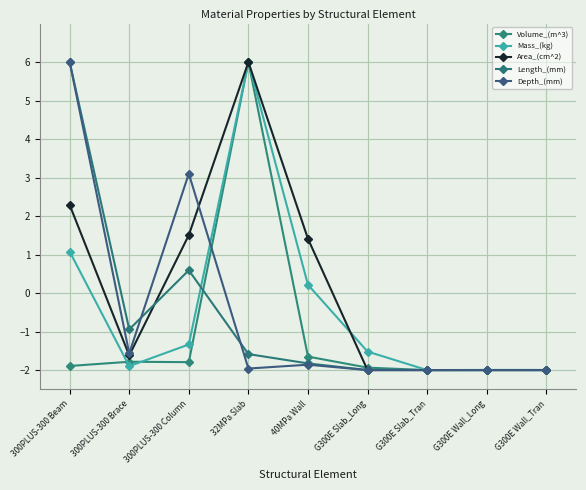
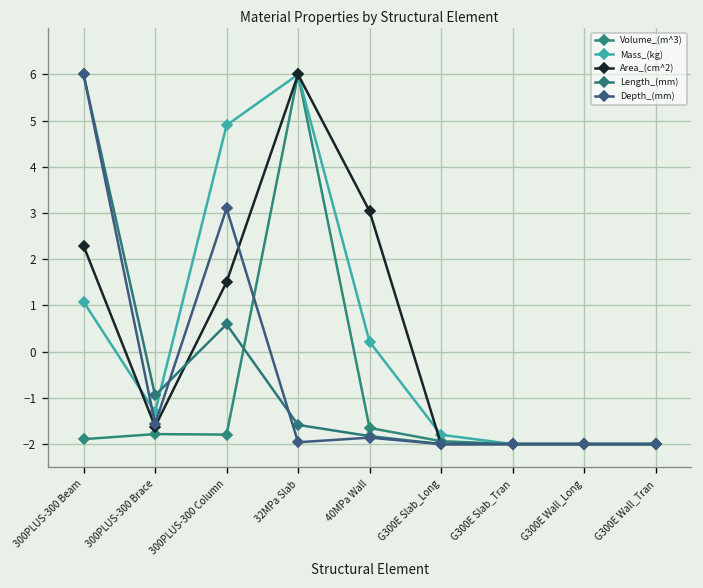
  {
    "Mass_(kg)": {
      "300PLUS-300 Beam": 1.1,
-     "300PLUS-300 Brace": -1.9,
-     "300PLUS-300 Column": -1.3,
+     "300PLUS-300 Brace": -1.3,
+     "300PLUS-300 Column": 4.9,
      "40MPa Wall": 0.2,
-     "G300E Slab_Long": -1.5
+     "G300E Slab_Long": -1.8
    },
    "Area_(cm^2)": {
      "300PLUS-300 Beam": 2.3,
      "300PLUS-300 Column": 1.5,
-     "40MPa Wall": 1.4
+     "40MPa Wall": 3.0
    }
  }
